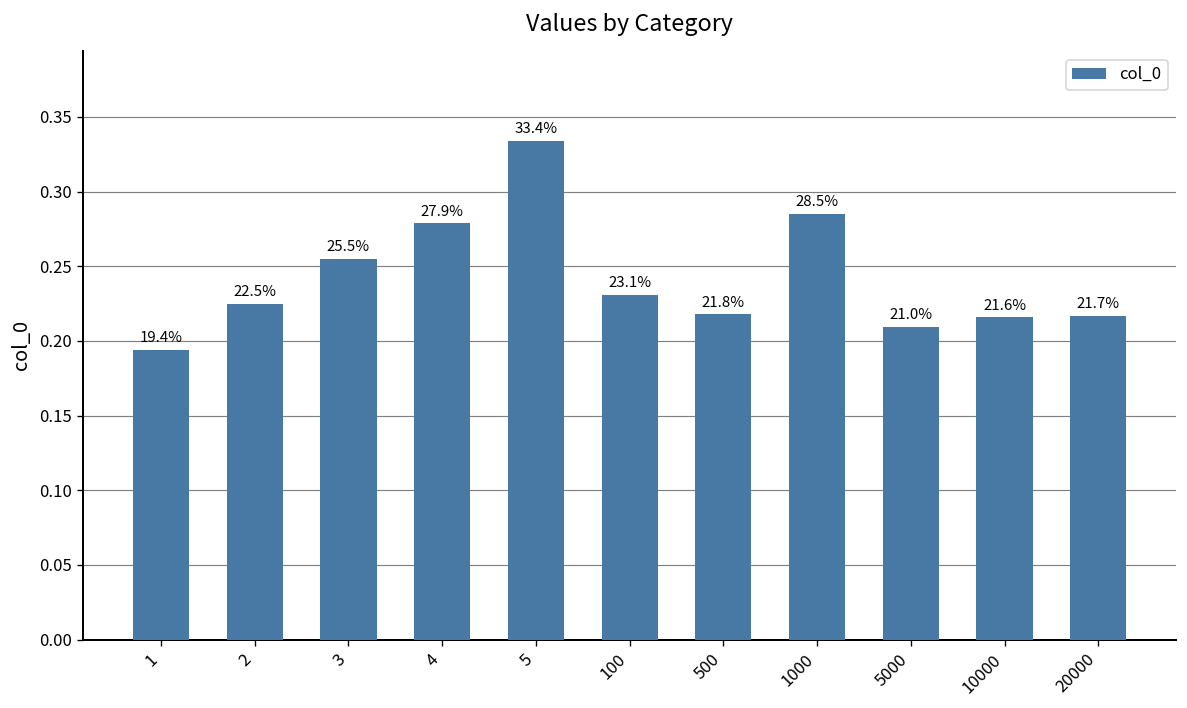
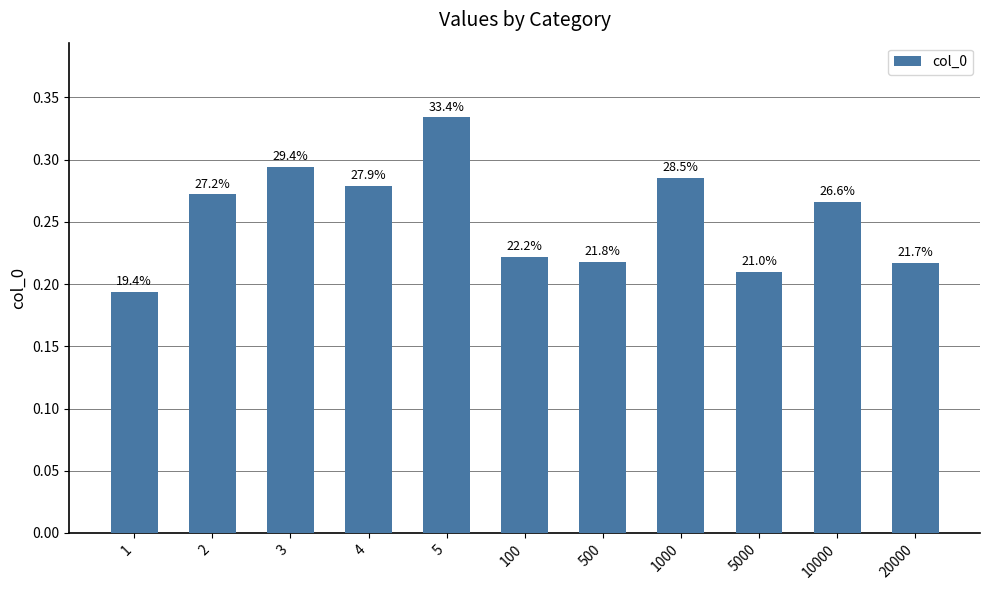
  {
    "1": "19.4%",
-   "2": "22.5%",
-   "3": "25.5%",
+   "2": "27.2%",
+   "3": "29.4%",
    "4": "27.9%",
    "5": "33.4%",
-   "100": "23.1%",
+   "100": "22.2%",
    "500": "21.8%",
    "1000": "28.5%",
    "5000": "21.0%",
-   "10000": "21.6%",
+   "10000": "26.6%",
    "20000": "21.7%"
  }
